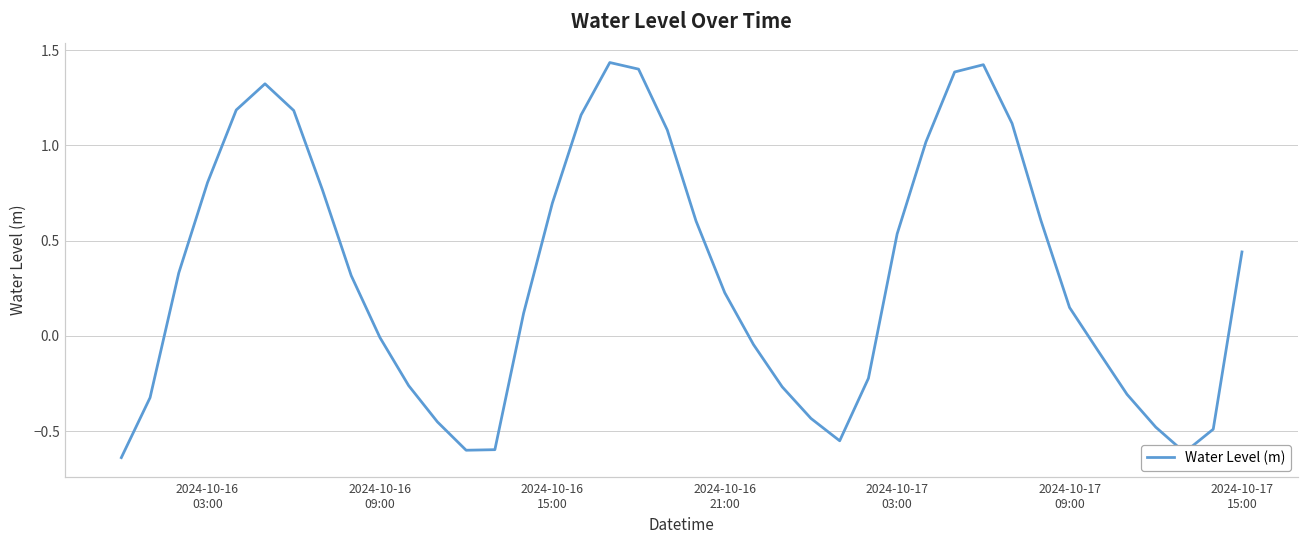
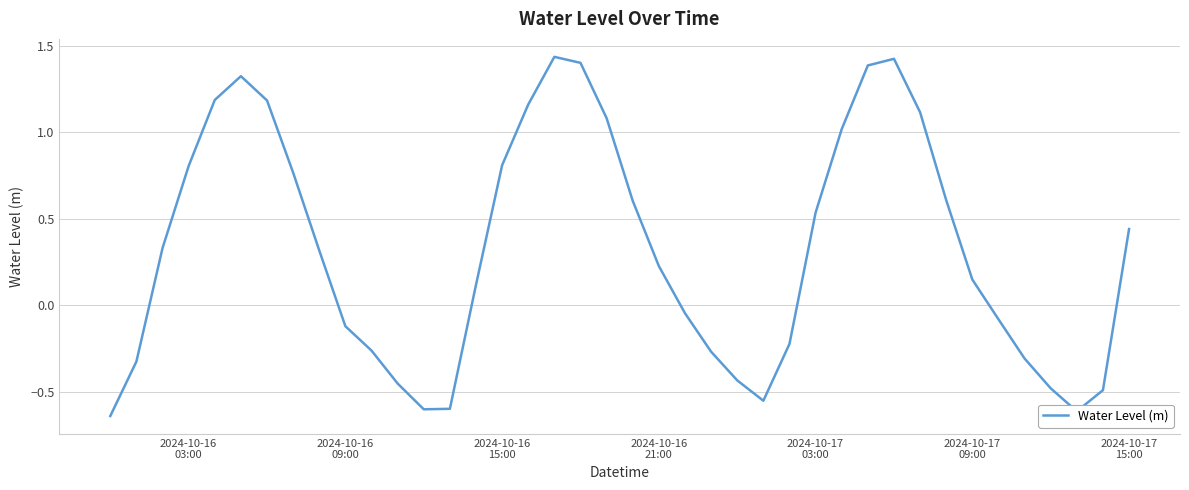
  {
    "2024-10-16 03:00": 0.81,
-   "2024-10-16 09:00": -0.01,
-   "2024-10-16 15:00": 0.70,
+   "2024-10-16 09:00": -0.12,
+   "2024-10-16 15:00": 0.81,
    "2024-10-16 21:00": 0.23,
    "2024-10-17 03:00": 0.54,
    "2024-10-17 09:00": 0.15,
    "2024-10-17 15:00": 0.44
  }
